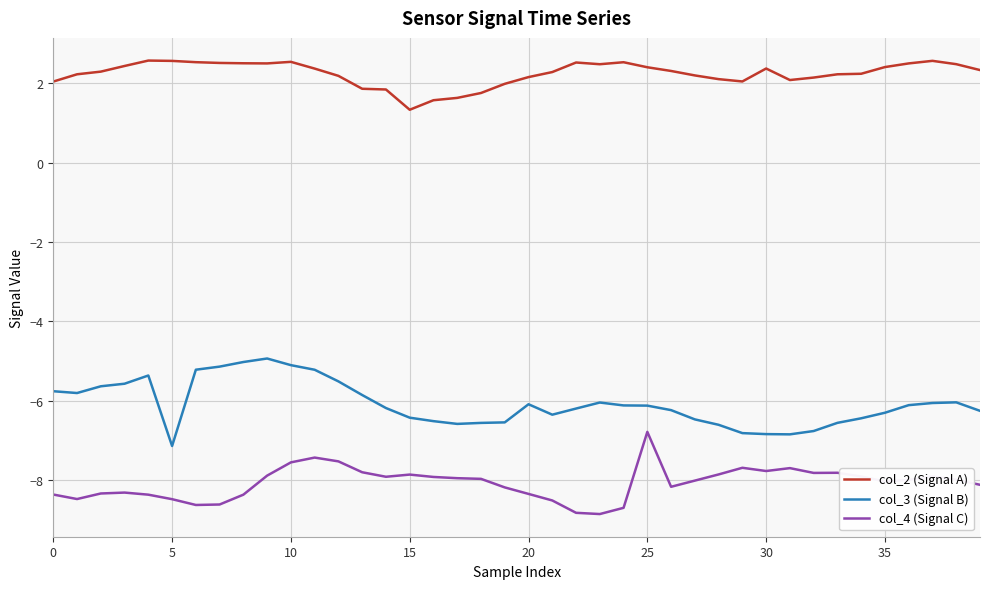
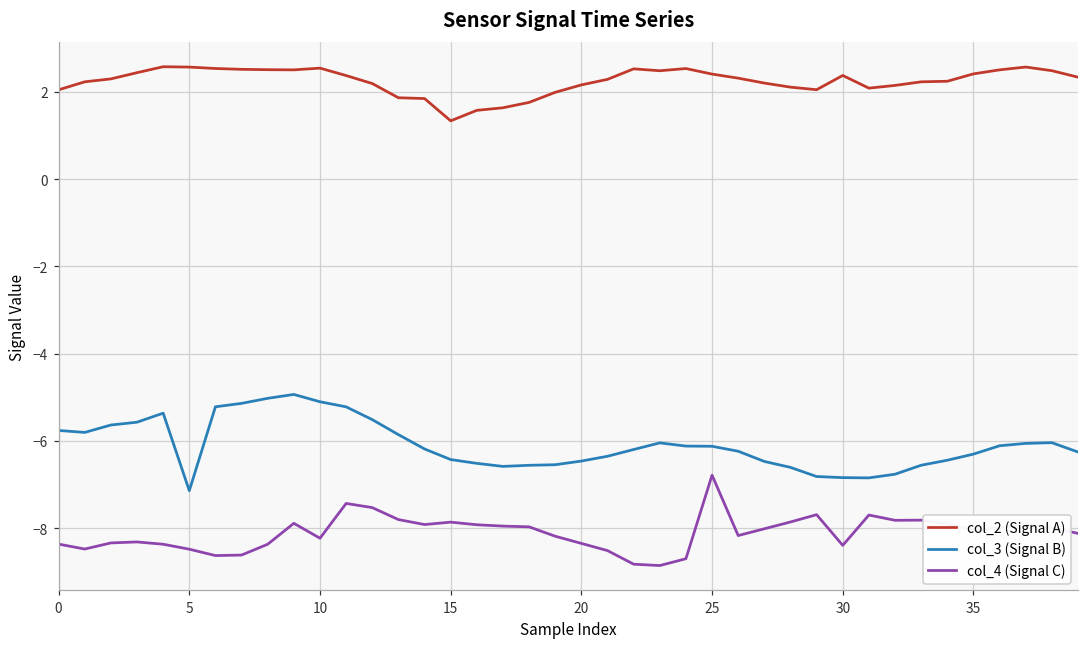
  {
    "col_2 (Signal A)": {
      "0": 2.0,
      "5": 2.6,
      "10": 2.5,
      "15": 1.3,
      "20": 2.2,
      "25": 2.4,
      "30": 2.4,
      "35": 2.4
    },
    "col_3 (Signal B)": {
      "0": -5.8,
      "5": -7.1,
      "10": -5.1,
      "15": -6.4,
-     "20": -6.1,
+     "20": -6.5,
      "25": -6.1,
      "30": -6.8,
      "35": -6.3
    },
    "col_4 (Signal C)": {
      "0": -8.4,
      "5": -8.5,
-     "10": -7.6,
+     "10": -8.2,
      "15": -7.9,
      "20": -8.4,
      "25": -6.8,
-     "30": -7.8
+     "30": -8.4
    }
  }
